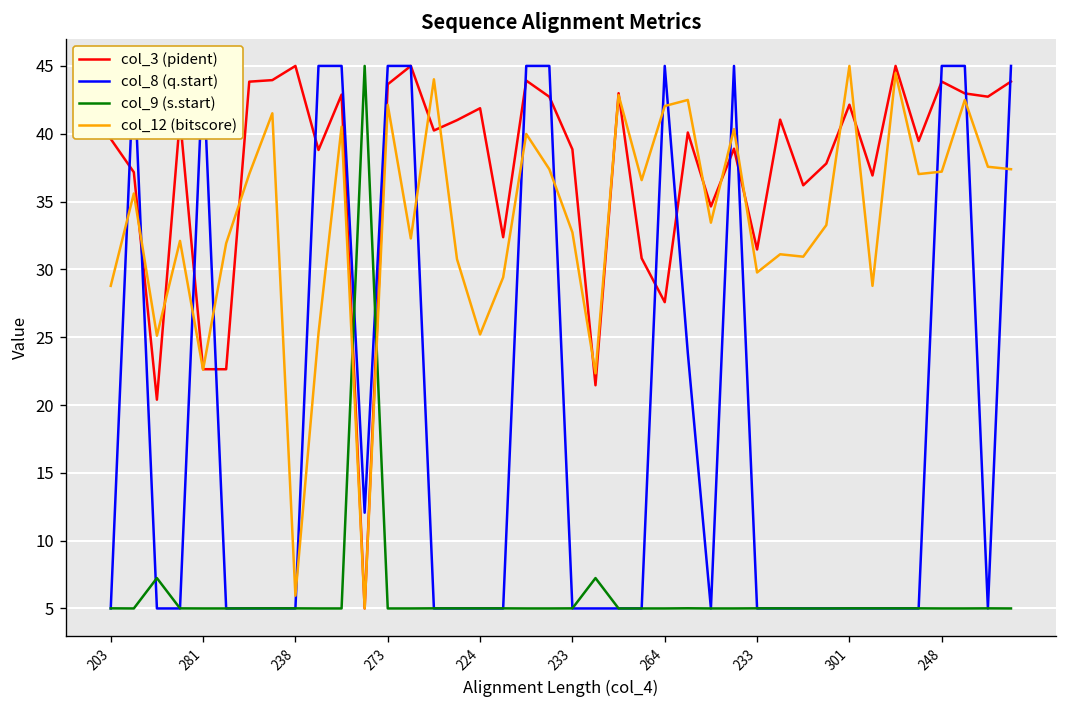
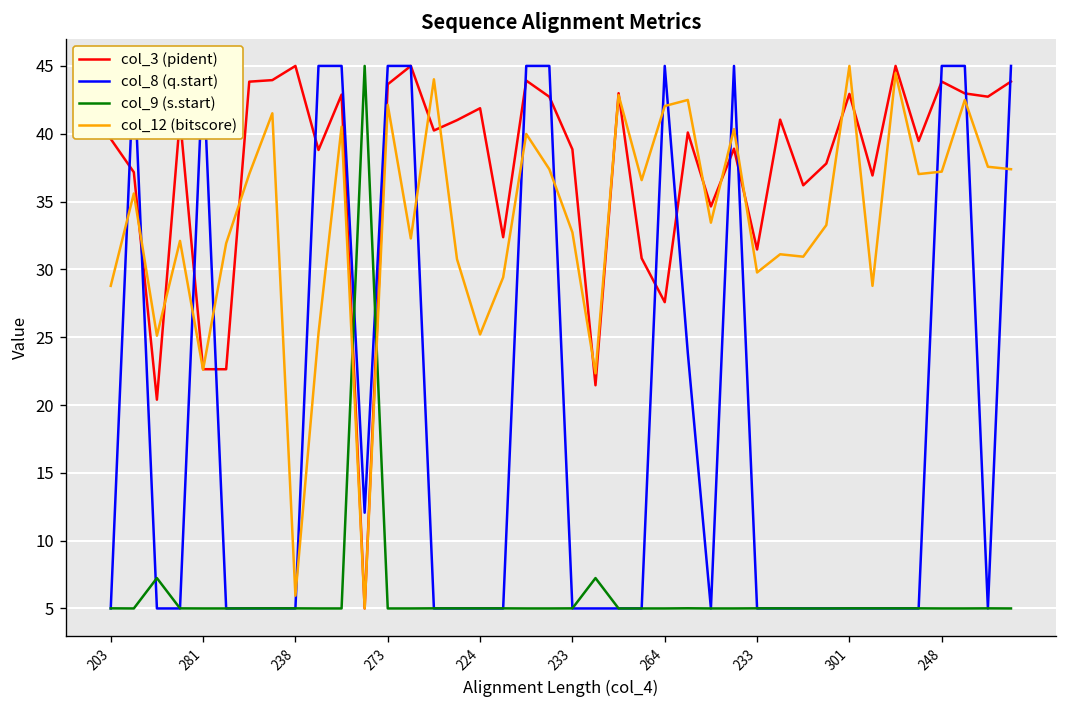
  {
    "col_3 (pident)": {
      "238": 45.0,
      "273": 43.6,
      "224": 41.9,
      "264": 27.6,
-     "301": 42.1,
+     "301": 42.9,
      "248": 43.8
    },
    "col_8 (q.start)": {
      "273": 45.0,
      "264": 45.0,
      "248": 45.0
    },
    "col_9 (s.start)": {
      "281": 5.0,
      "273": 5.0,
      "264": 5.0,
      "248": 5.0
    },
    "col_12 (bitscore)": {
      "203": 28.8,
      "238": 5.9,
      "273": 42.1,
      "224": 25.2,
      "264": 42.0,
      "301": 45.0,
      "248": 37.2
    }
  }
